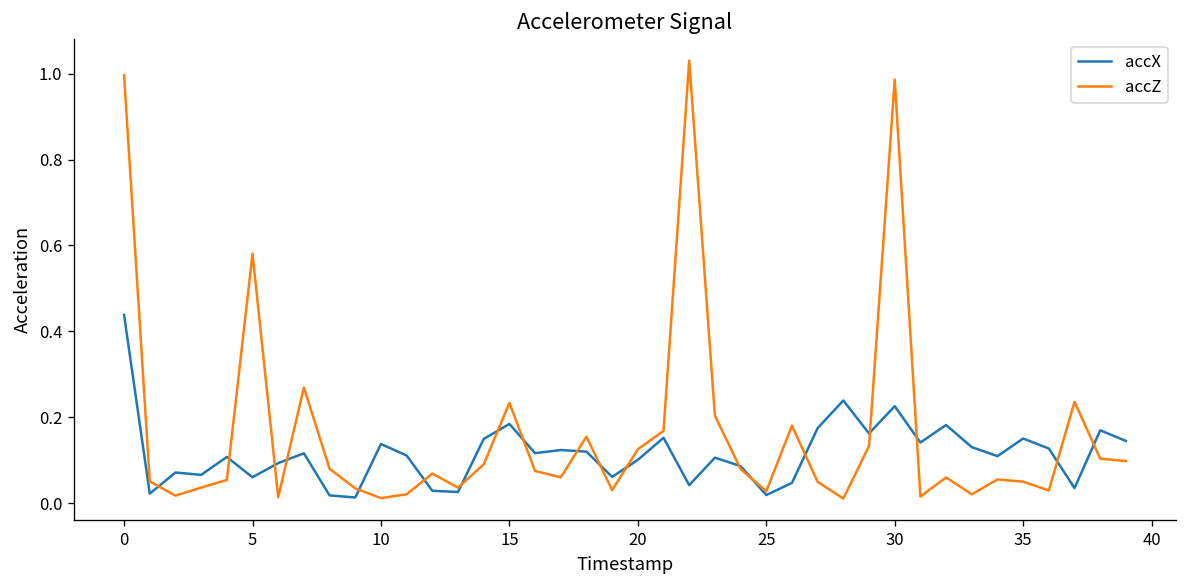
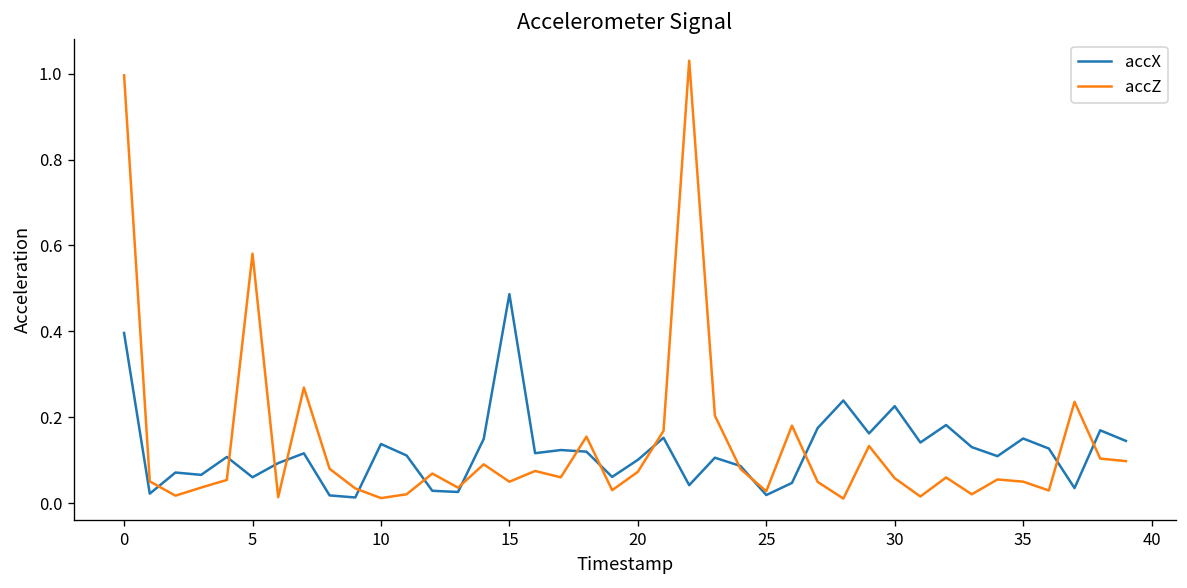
  {
    "accX": {
-     "0": 0.44,
+     "0": 0.40,
      "5": 0.06,
      "10": 0.14,
-     "15": 0.18,
+     "15": 0.49,
      "20": 0.10,
      "25": 0.02,
      "30": 0.23,
      "35": 0.15
    },
    "accZ": {
      "0": 1.00,
      "5": 0.58,
      "10": 0.01,
-     "15": 0.23,
-     "20": 0.13,
+     "15": 0.05,
+     "20": 0.07,
      "25": 0.03,
-     "30": 0.99,
+     "30": 0.06,
      "35": 0.05
    }
  }
